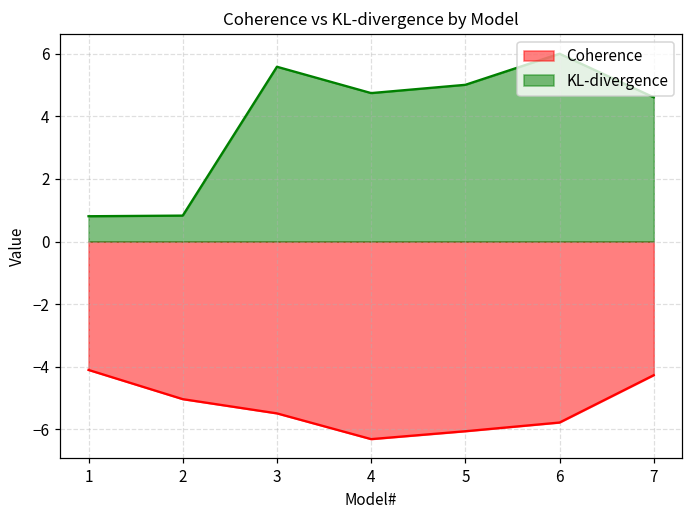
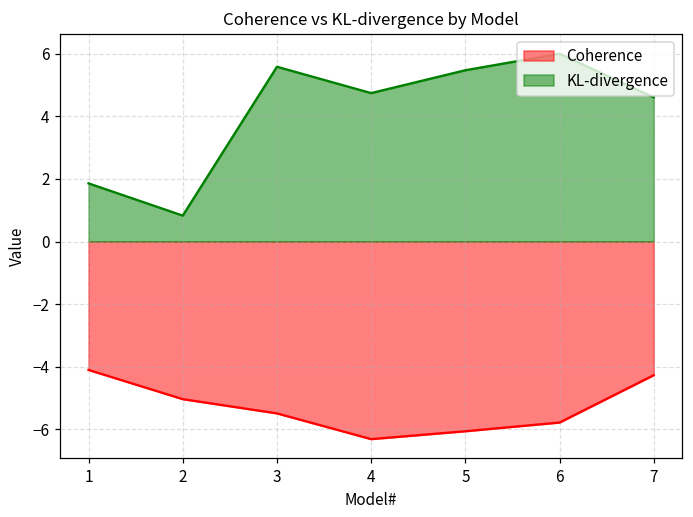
  {
    "KL-divergence": {
-     "1": 0.8,
+     "1": 1.9,
      "2": 0.8,
      "3": 5.6,
      "4": 4.7,
-     "5": 5.0,
+     "5": 5.5,
      "7": 4.6
    }
  }
